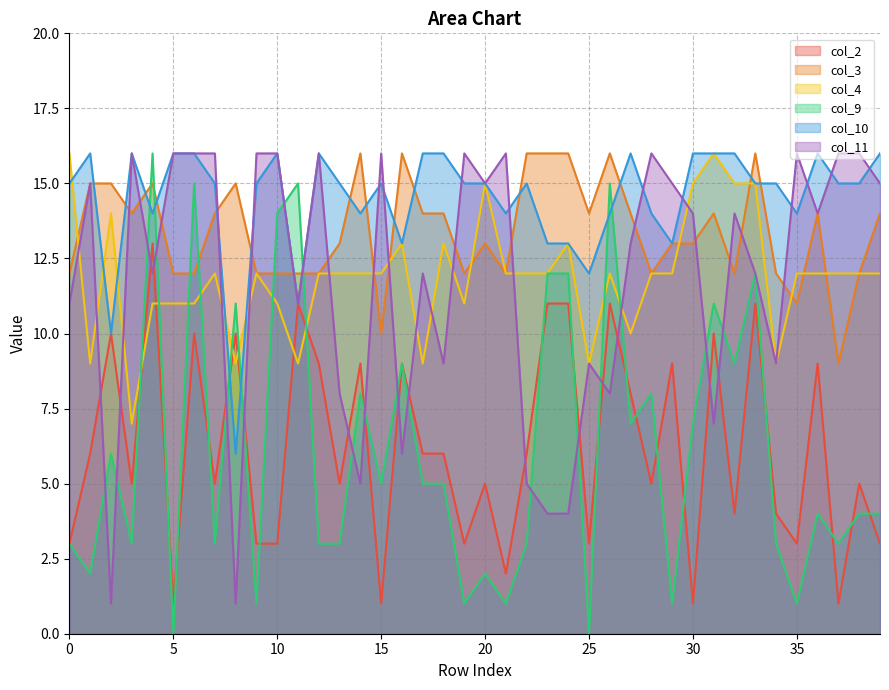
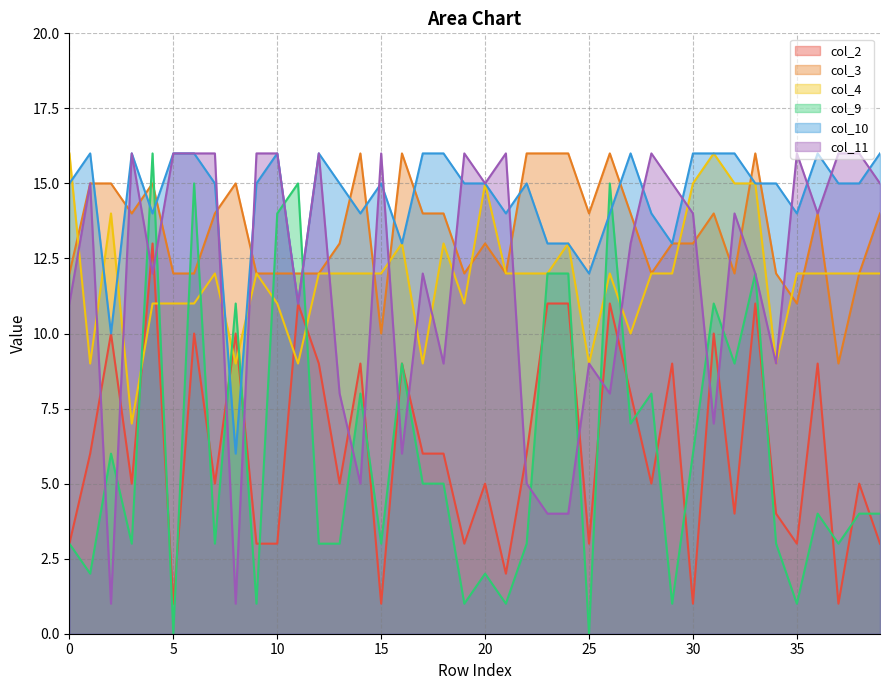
  {
    "col_9": {
      "5": 0,
      "10": 14,
-     "15": 5,
+     "15": 3,
      "20": 2,
      "25": 0,
-     "30": 7,
+     "30": 6,
      "35": 1
    },
    "col_10": {
      "0": 15,
      "15": 15,
      "25": 12,
      "30": 16,
      "35": 14
    },
    "col_11": {
      "0": 11,
      "15": 16,
      "30": 14
    }
  }
